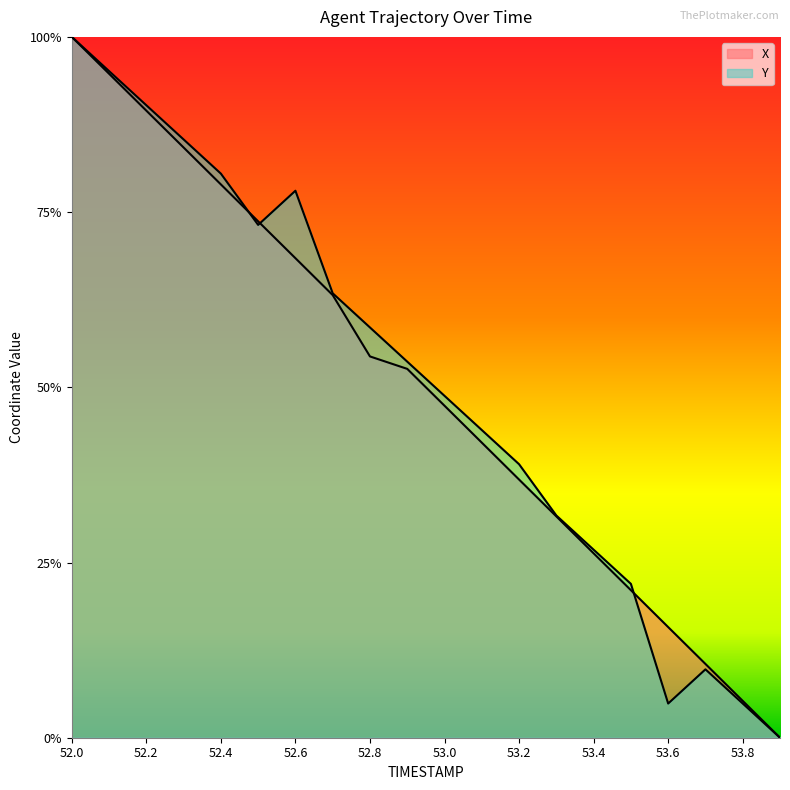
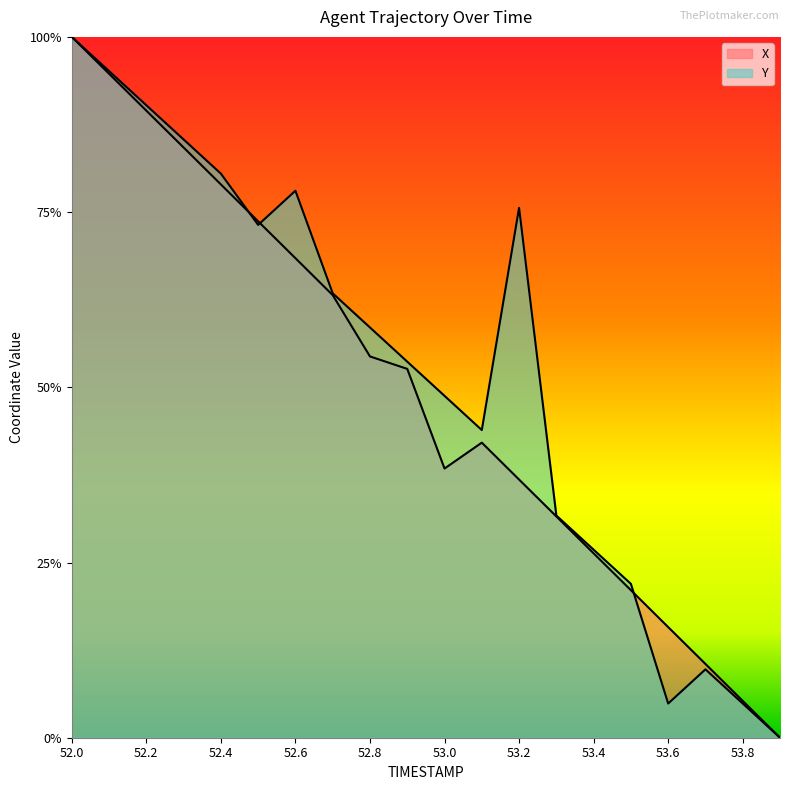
  {
    "X": {
      "52.2": "89%",
      "52.4": "79%",
      "52.6": "68%",
      "52.8": "54%",
-     "53.0": "47%",
+     "53.0": "38%",
      "53.2": "37%",
      "53.4": "26%",
      "53.6": "16%",
      "53.8": "5%"
    },
    "Y": {
      "52.2": "90%",
      "52.4": "80%",
      "52.6": "78%",
      "52.8": "59%",
      "53.0": "49%",
-     "53.2": "39%",
+     "53.2": "76%",
      "53.4": "27%",
      "53.6": "5%",
      "53.8": "5%"
    }
  }
